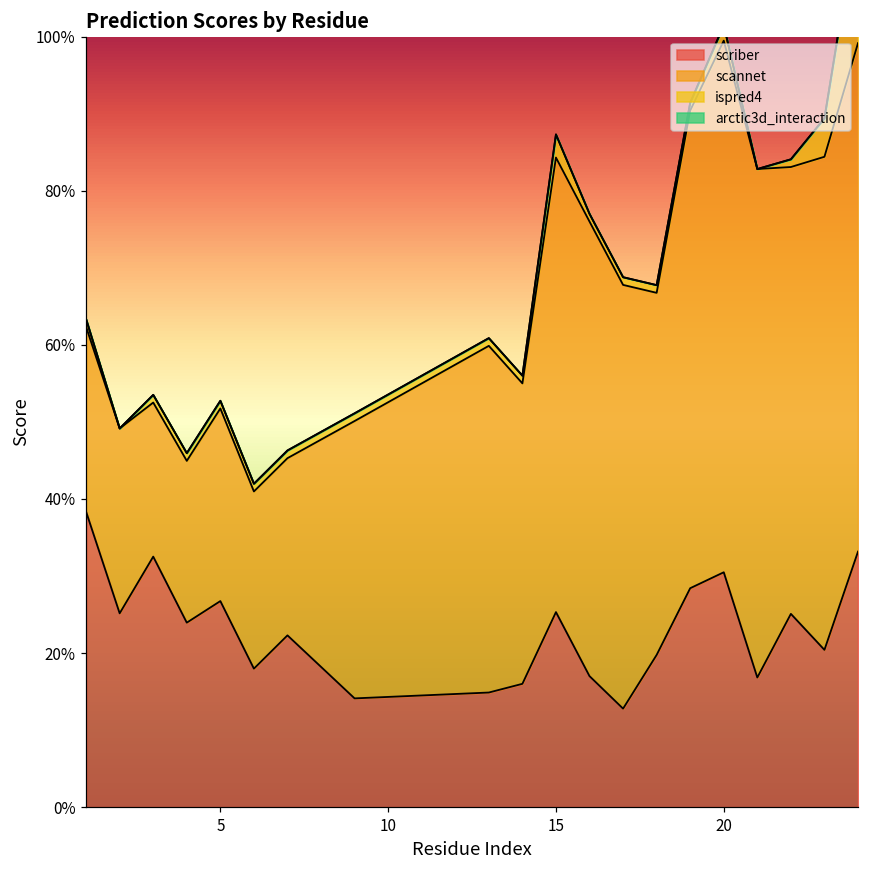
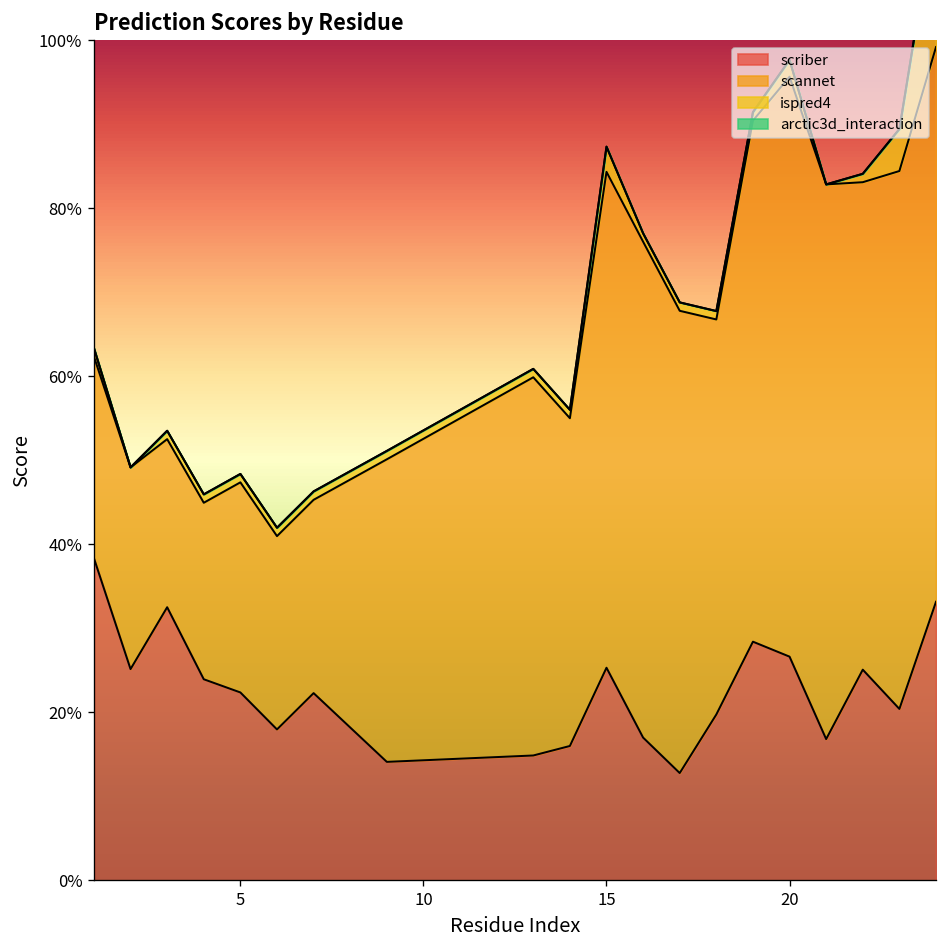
  {
    "scriber": {
-     "5": "27%",
+     "5": "22%",
      "15": "25%",
-     "20": "30%"
+     "20": "27%"
    },
    "scannet": {
      "5": "25%",
      "15": "59%"
    }
  }
